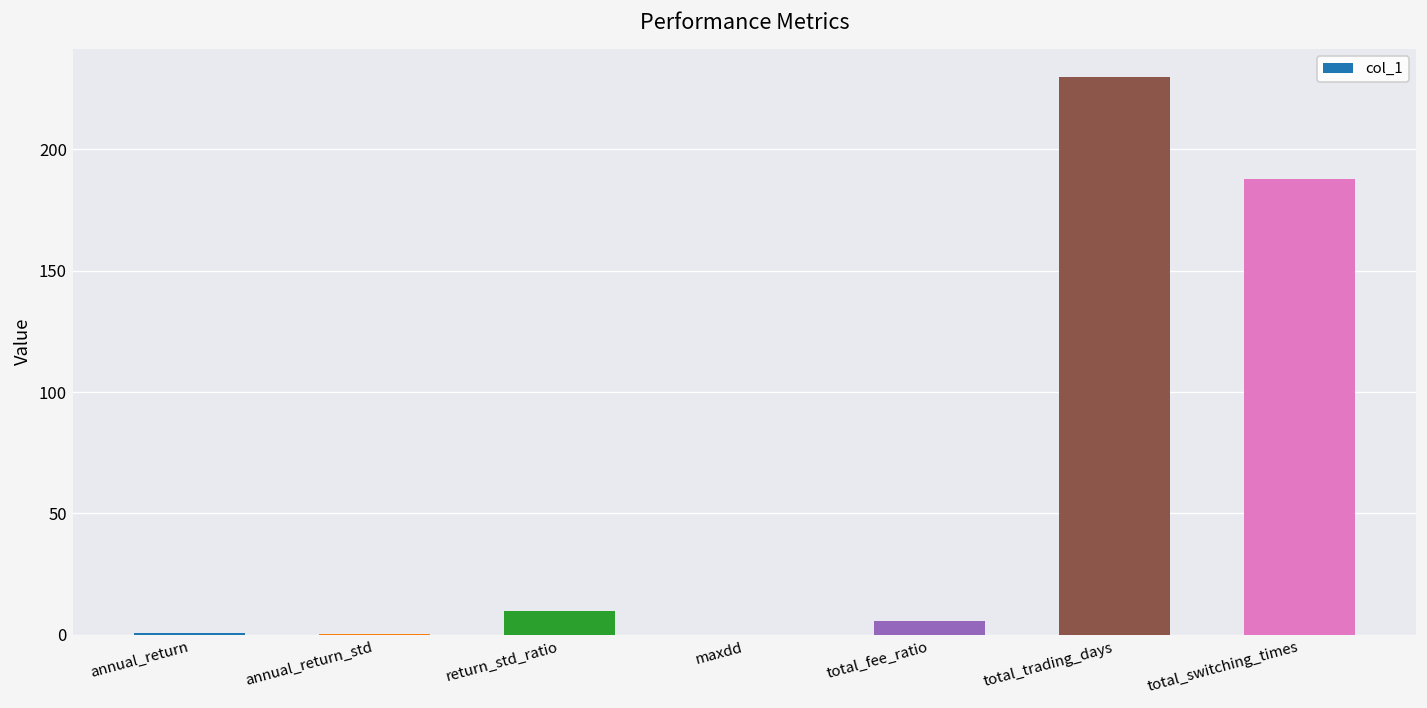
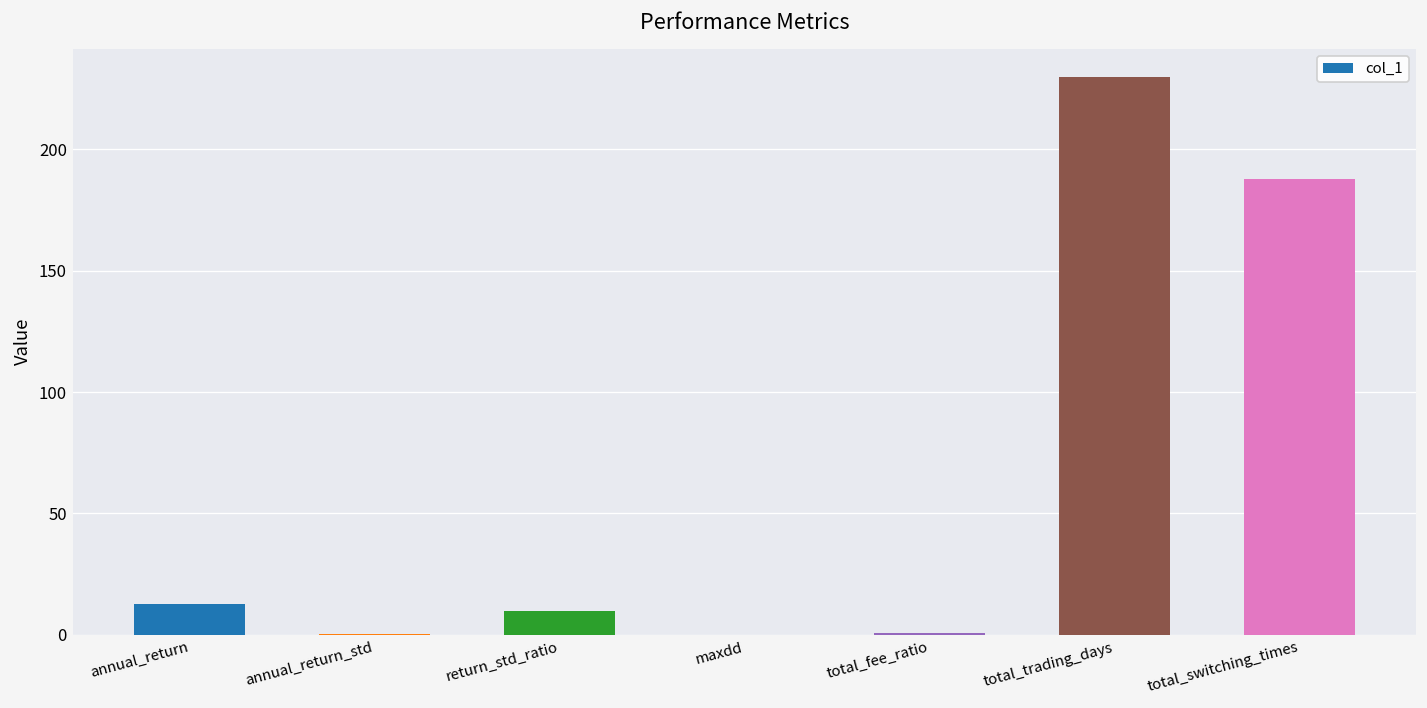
  {
-   "annual_return": 1,
+   "annual_return": 13,
    "return_std_ratio": 10,
-   "total_fee_ratio": 6,
+   "total_fee_ratio": 1,
    "total_trading_days": 230,
    "total_switching_times": 188
  }
